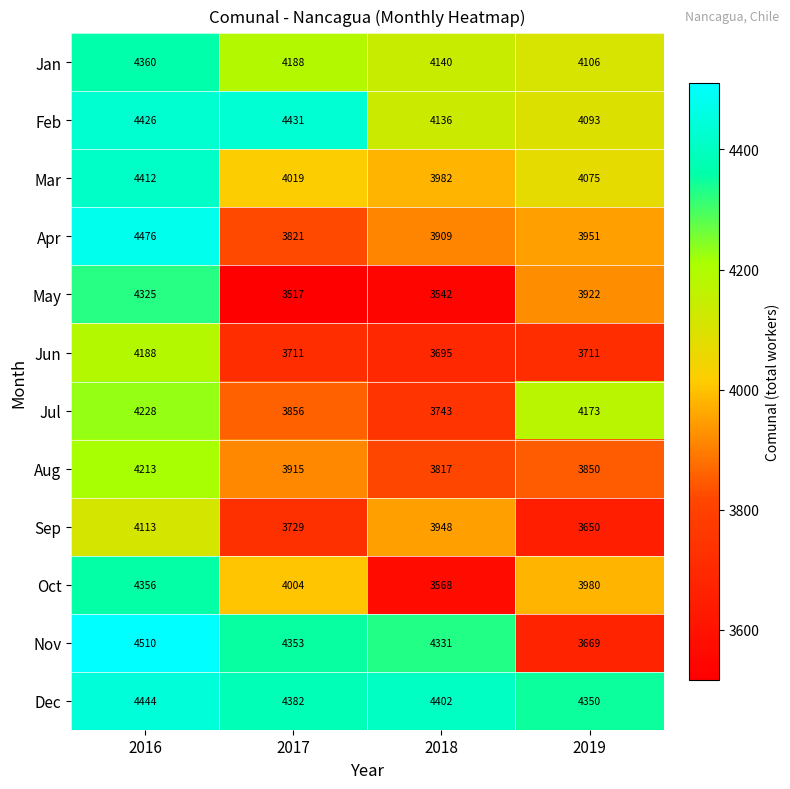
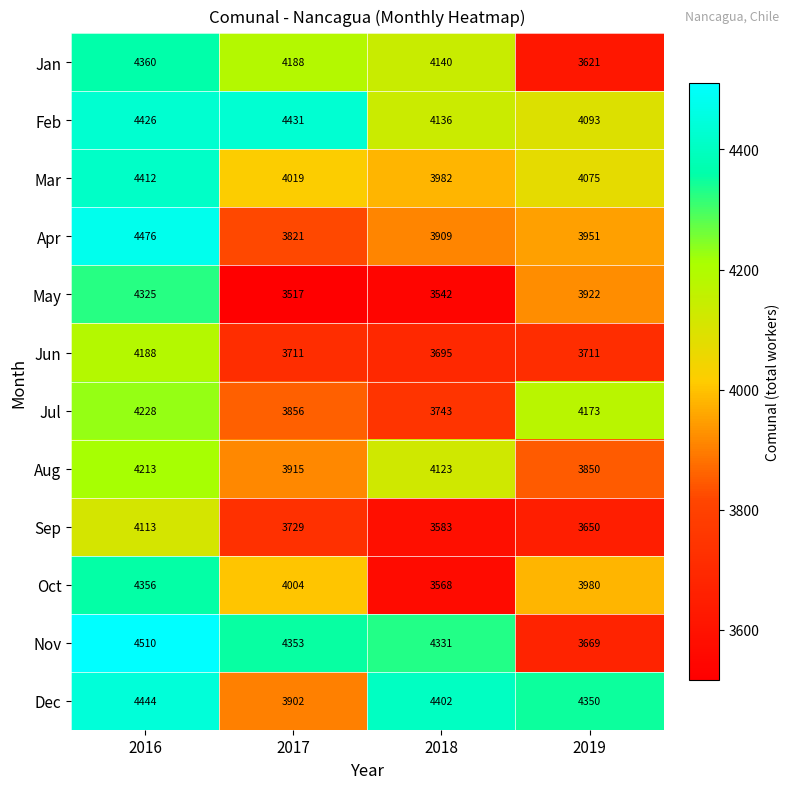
  {
    "Jan": {
      "2016": 4360,
      "2017": 4188,
      "2018": 4140,
-     "2019": 4106
+     "2019": 3621
    },
    "Feb": {
      "2016": 4426,
      "2017": 4431,
      "2018": 4136,
      "2019": 4093
    },
    "Mar": {
      "2016": 4412,
      "2017": 4019,
      "2018": 3982,
      "2019": 4075
    },
    "Apr": {
      "2016": 4476,
      "2017": 3821,
      "2018": 3909,
      "2019": 3951
    },
    "May": {
      "2016": 4325,
      "2017": 3517,
      "2018": 3542,
      "2019": 3922
    },
    "Jun": {
      "2016": 4188,
      "2017": 3711,
      "2018": 3695,
      "2019": 3711
    },
    "Jul": {
      "2016": 4228,
      "2017": 3856,
      "2018": 3743,
      "2019": 4173
    },
    "Aug": {
      "2016": 4213,
      "2017": 3915,
-     "2018": 3817,
+     "2018": 4123,
      "2019": 3850
    },
    "Sep": {
      "2016": 4113,
      "2017": 3729,
-     "2018": 3948,
+     "2018": 3583,
      "2019": 3650
    },
    "Oct": {
      "2016": 4356,
      "2017": 4004,
      "2018": 3568,
      "2019": 3980
    },
    "Nov": {
      "2016": 4510,
      "2017": 4353,
      "2018": 4331,
      "2019": 3669
    },
    "Dec": {
      "2016": 4444,
-     "2017": 4382,
+     "2017": 3902,
      "2018": 4402,
      "2019": 4350
    }
  }
